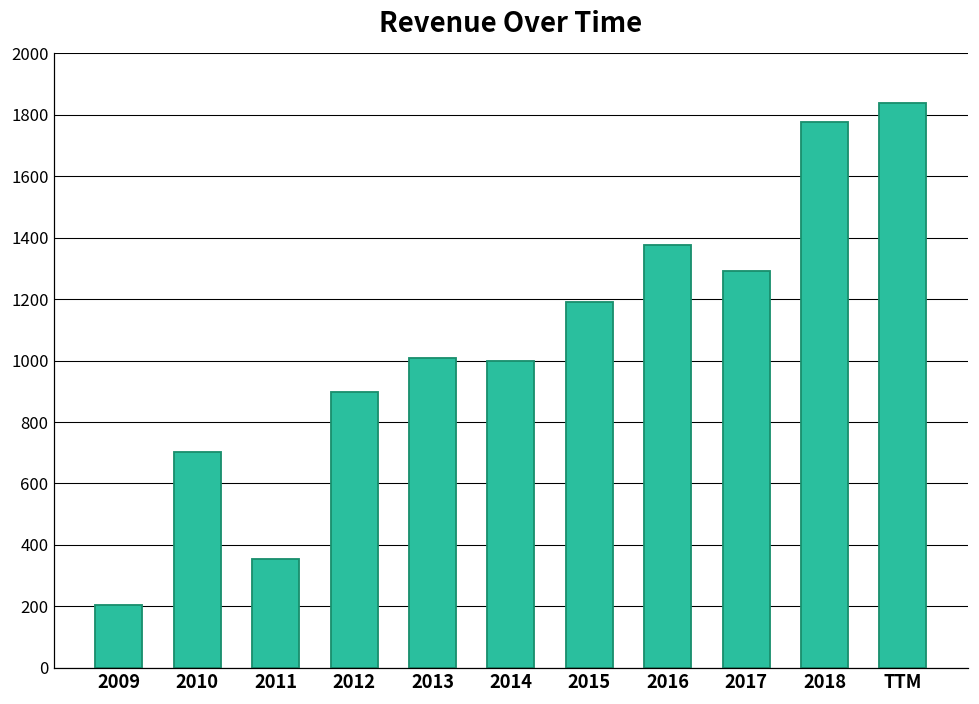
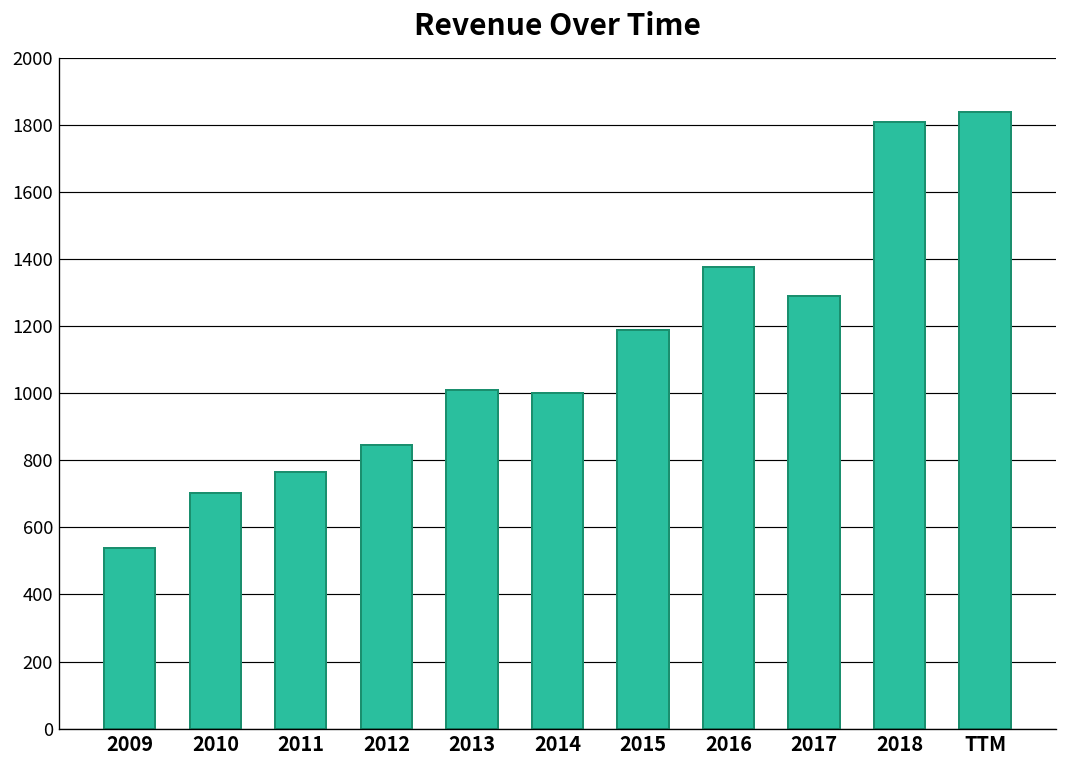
  {
-   "2009": 210,
+   "2009": 540,
    "2010": 700,
-   "2011": 360,
-   "2012": 900,
+   "2011": 770,
+   "2012": 850,
    "2013": 1010,
    "2014": 1000,
    "2015": 1190,
    "2016": 1380,
    "2017": 1290,
-   "2018": 1780,
+   "2018": 1810,
    "TTM": 1840
  }
